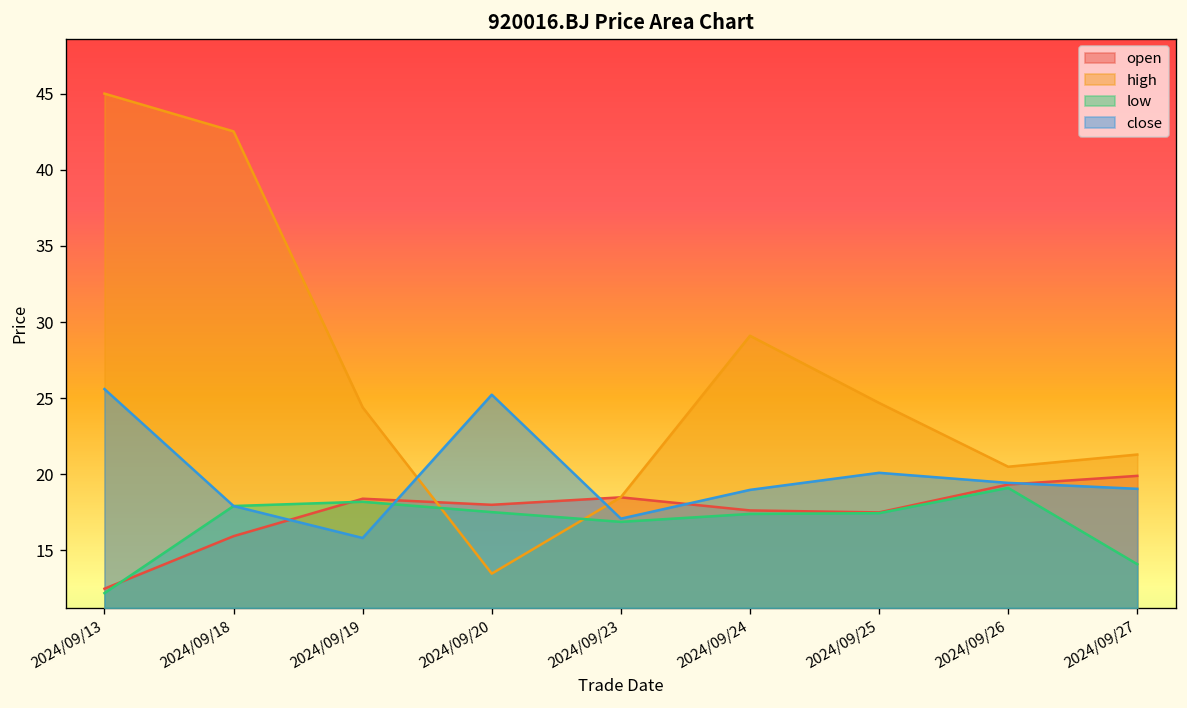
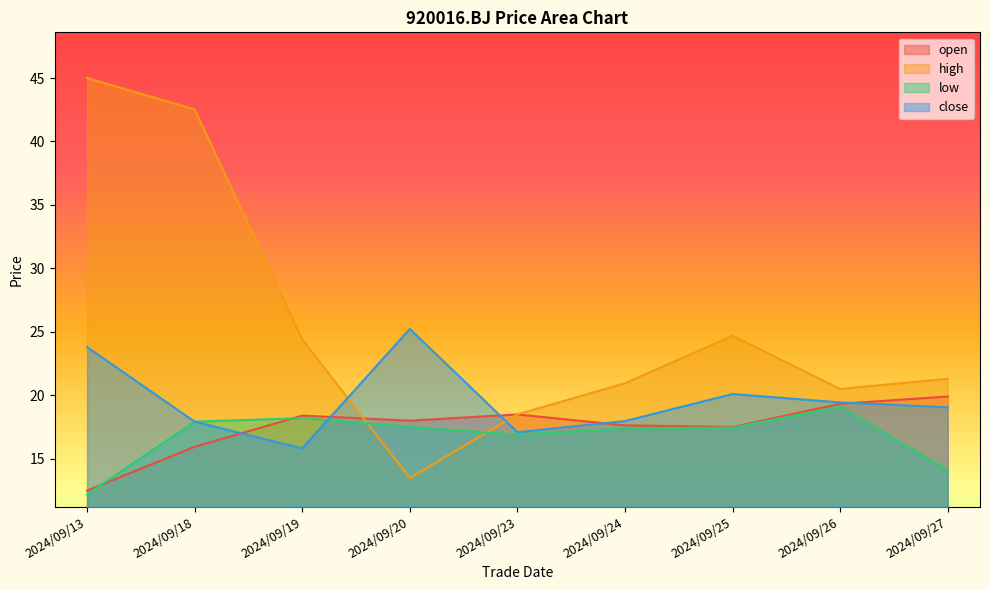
  {
    "open": {
      "2024/09/13": 12.5,
      "2024/09/18": 15.9,
      "2024/09/20": 18.0,
      "2024/09/24": 17.6,
      "2024/09/27": 19.9
    },
    "high": {
      "2024/09/13": 45.0,
      "2024/09/18": 42.5,
      "2024/09/19": 24.4,
      "2024/09/20": 13.5,
-     "2024/09/24": 29.1,
+     "2024/09/24": 21.0,
      "2024/09/25": 24.7,
      "2024/09/26": 20.5,
      "2024/09/27": 21.3
    },
    "low": {
      "2024/09/13": 12.2,
      "2024/09/20": 17.5,
      "2024/09/23": 16.9,
      "2024/09/24": 17.4,
      "2024/09/26": 19.1,
      "2024/09/27": 14.1
    },
    "close": {
-     "2024/09/13": 25.6,
+     "2024/09/13": 23.8,
      "2024/09/19": 15.8,
      "2024/09/20": 25.2,
      "2024/09/23": 17.1,
-     "2024/09/24": 19.0,
+     "2024/09/24": 18.0,
      "2024/09/25": 20.1,
      "2024/09/27": 19.1
    }
  }
